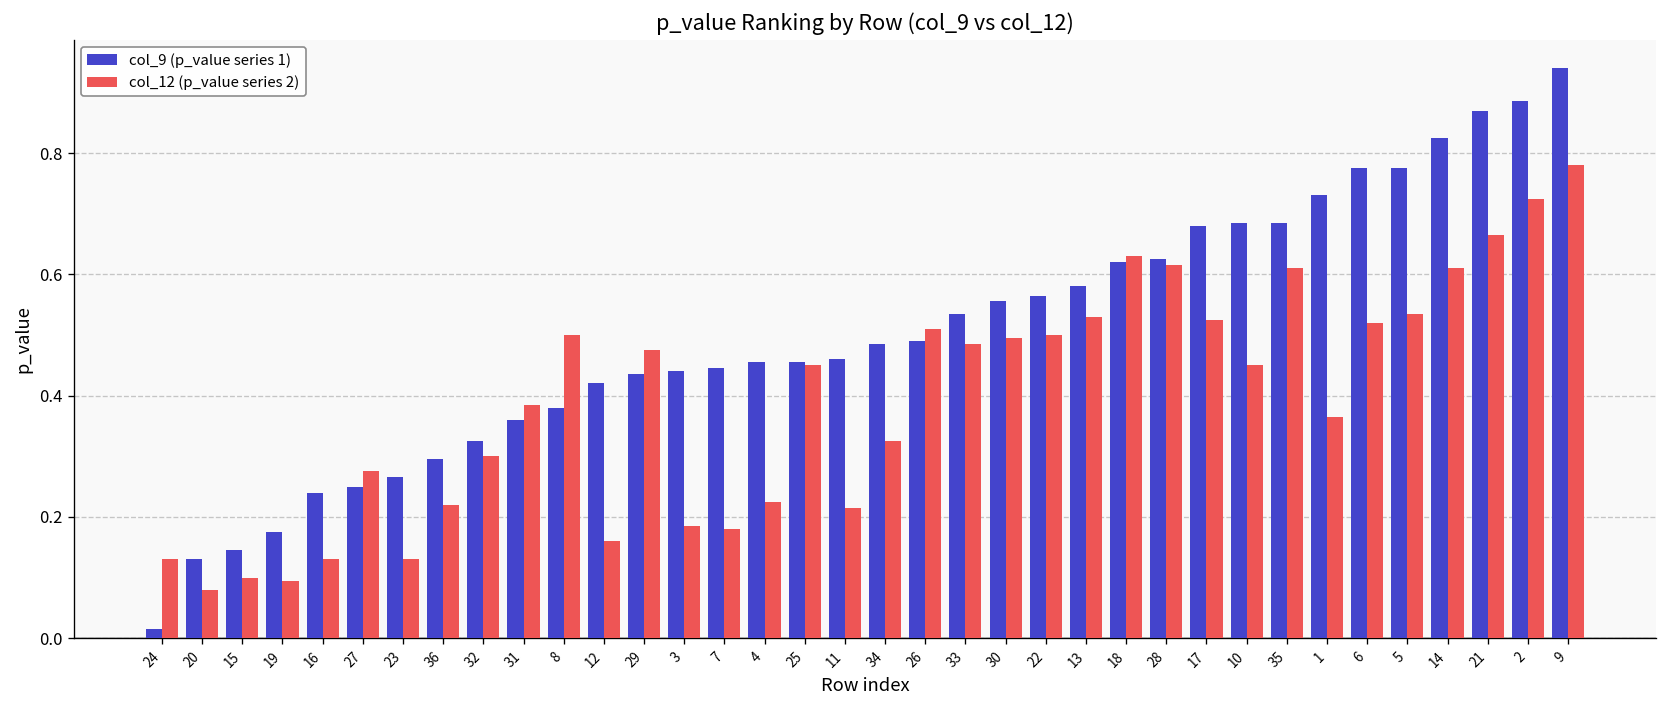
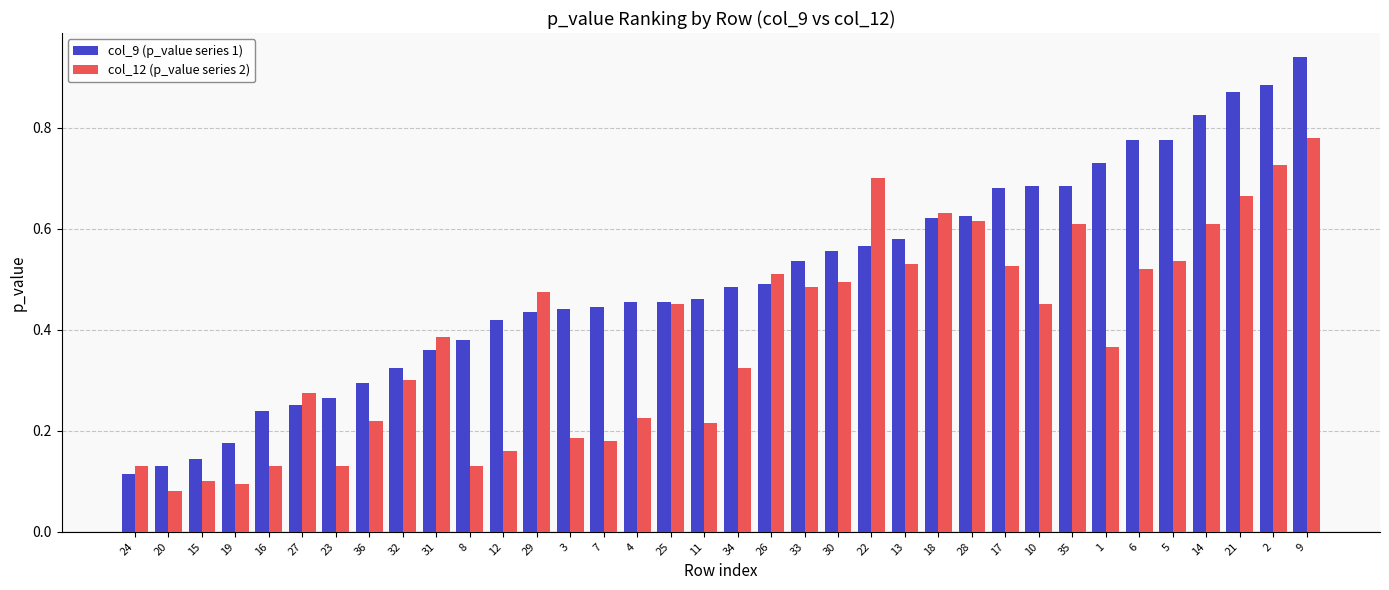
  {
    "col_9 (p_value series 1)": {
-     "24": 0.02,
+     "24": 0.12,
      "20": 0.13,
      "15": 0.15,
      "19": 0.18,
      "16": 0.24,
      "27": 0.25,
      "23": 0.27,
      "36": 0.30,
      "32": 0.33,
      "31": 0.36,
      "8": 0.38,
      "12": 0.42,
      "29": 0.44,
      "3": 0.44,
      "7": 0.45,
      "4": 0.46,
      "25": 0.46,
      "11": 0.46,
      "34": 0.49,
      "26": 0.49,
      "33": 0.54,
      "30": 0.56,
      "22": 0.57,
      "13": 0.58,
      "18": 0.62,
      "28": 0.63,
      "17": 0.68,
      "10": 0.69,
      "35": 0.69,
      "1": 0.73,
      "6": 0.78,
      "5": 0.78,
      "14": 0.83,
      "21": 0.87,
      "2": 0.89,
      "9": 0.94
    },
    "col_12 (p_value series 2)": {
      "24": 0.13,
      "20": 0.08,
      "15": 0.10,
      "19": 0.10,
      "16": 0.13,
      "27": 0.28,
      "23": 0.13,
      "36": 0.22,
      "32": 0.30,
      "31": 0.39,
-     "8": 0.50,
+     "8": 0.13,
      "12": 0.16,
      "29": 0.48,
      "3": 0.19,
      "7": 0.18,
      "4": 0.23,
      "25": 0.45,
      "11": 0.22,
      "34": 0.33,
      "26": 0.51,
      "33": 0.49,
      "30": 0.50,
-     "22": 0.5,
+     "22": 0.7,
      "13": 0.53,
      "18": 0.63,
      "28": 0.62,
      "17": 0.53,
      "10": 0.45,
      "35": 0.61,
      "1": 0.37,
      "6": 0.52,
      "5": 0.54,
      "14": 0.61,
      "21": 0.67,
      "2": 0.73,
      "9": 0.78
    }
  }
